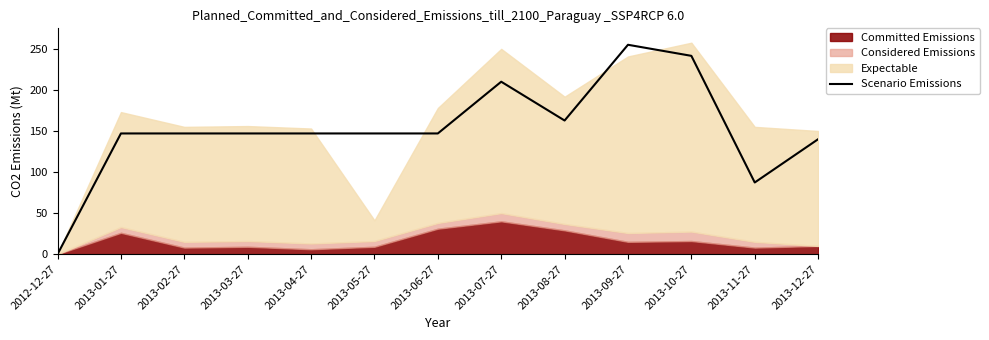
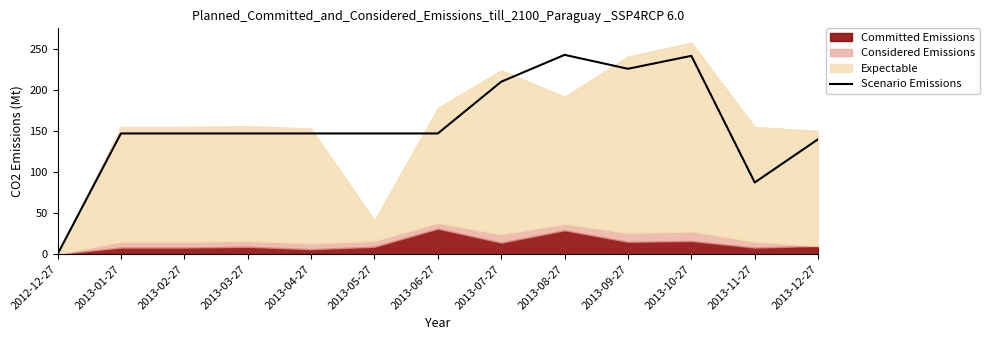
  {
    "Committed Emissions": {
-     "2013-01-27": 30,
+     "2013-01-27": 10,
      "2013-02-27": 10,
      "2013-03-27": 10,
      "2013-04-27": 10,
      "2013-05-27": 10,
      "2013-06-27": 30,
-     "2013-07-27": 40,
+     "2013-07-27": 10,
      "2013-08-27": 30,
      "2013-09-27": 20,
      "2013-10-27": 20,
      "2013-11-27": 10
    },
    "Scenario Emissions": {
      "2013-01-27": 150,
      "2013-02-27": 150,
      "2013-03-27": 150,
      "2013-04-27": 150,
      "2013-05-27": 150,
      "2013-06-27": 150,
      "2013-07-27": 210,
-     "2013-08-27": 160,
-     "2013-09-27": 250,
+     "2013-08-27": 240,
+     "2013-09-27": 230,
      "2013-10-27": 240,
      "2013-11-27": 90,
      "2013-12-27": 140
    },
    "Considered Emissions": {
      "2013-01-27": 10,
      "2013-02-27": 10,
      "2013-03-27": 10,
      "2013-04-27": 10,
      "2013-05-27": 10,
      "2013-06-27": 10,
      "2013-07-27": 10,
      "2013-08-27": 10,
      "2013-09-27": 10,
      "2013-10-27": 10,
      "2013-11-27": 10
    },
    "Expectable": {
      "2013-01-27": 140,
      "2013-02-27": 140,
      "2013-03-27": 140,
      "2013-04-27": 140,
      "2013-05-27": 30,
      "2013-06-27": 140,
      "2013-07-27": 200,
      "2013-08-27": 160,
      "2013-09-27": 220,
      "2013-10-27": 230,
      "2013-11-27": 140,
      "2013-12-27": 140
    }
  }
